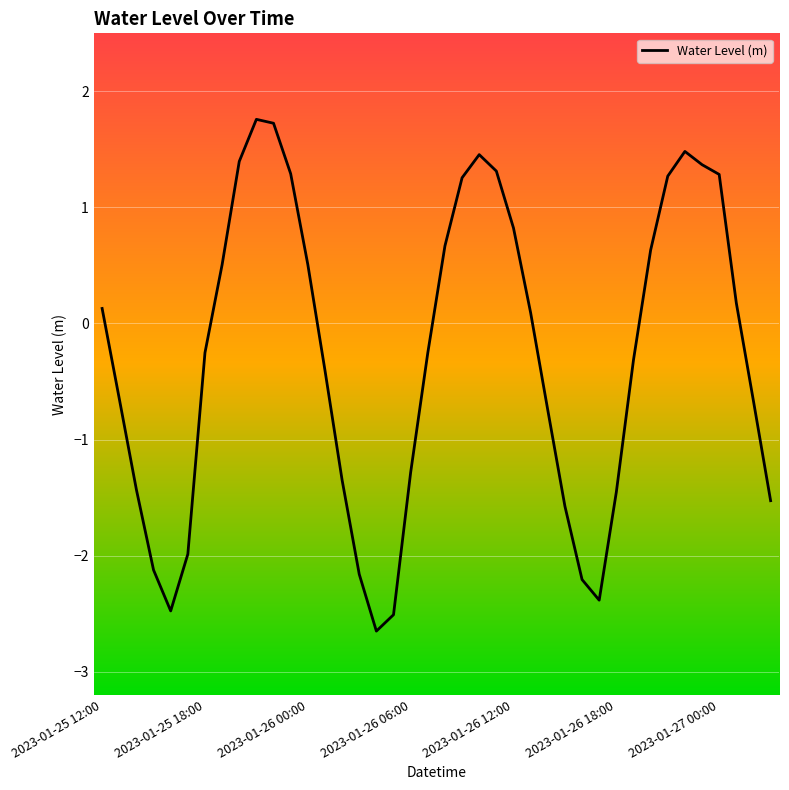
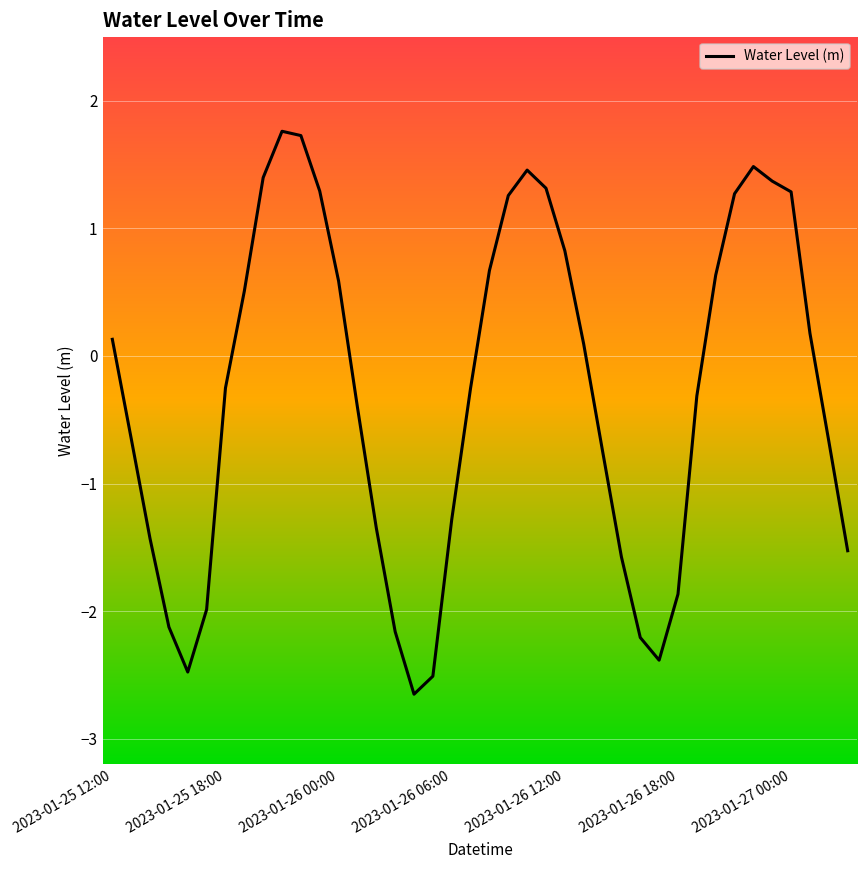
  {
    "2023-01-25 12:00": 0.13,
    "2023-01-25 18:00": -0.25,
-   "2023-01-26 00:00": 0.51,
+   "2023-01-26 00:00": 0.59,
    "2023-01-26 06:00": -1.28,
    "2023-01-26 12:00": 0.82,
-   "2023-01-26 18:00": -1.45,
+   "2023-01-26 18:00": -1.87,
    "2023-01-27 00:00": 1.28
  }
